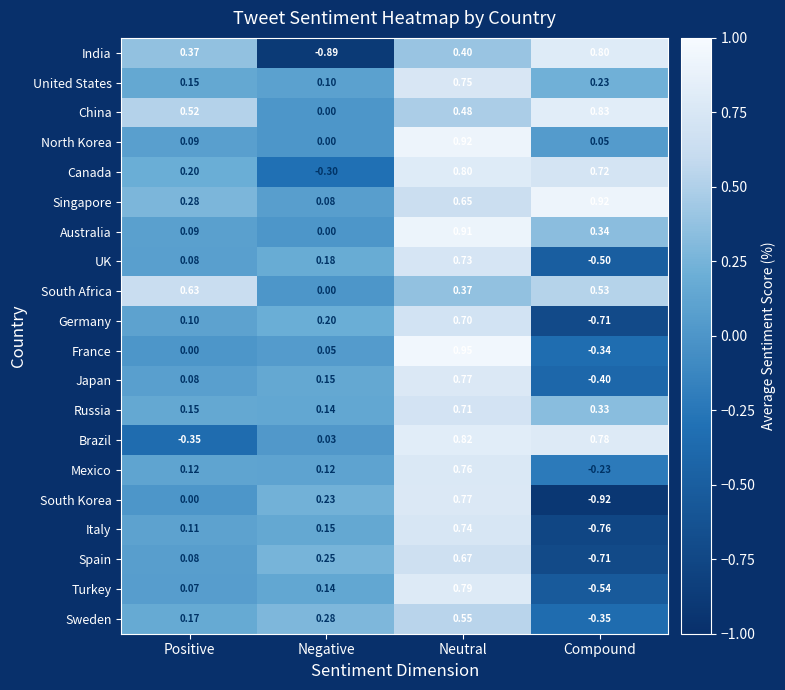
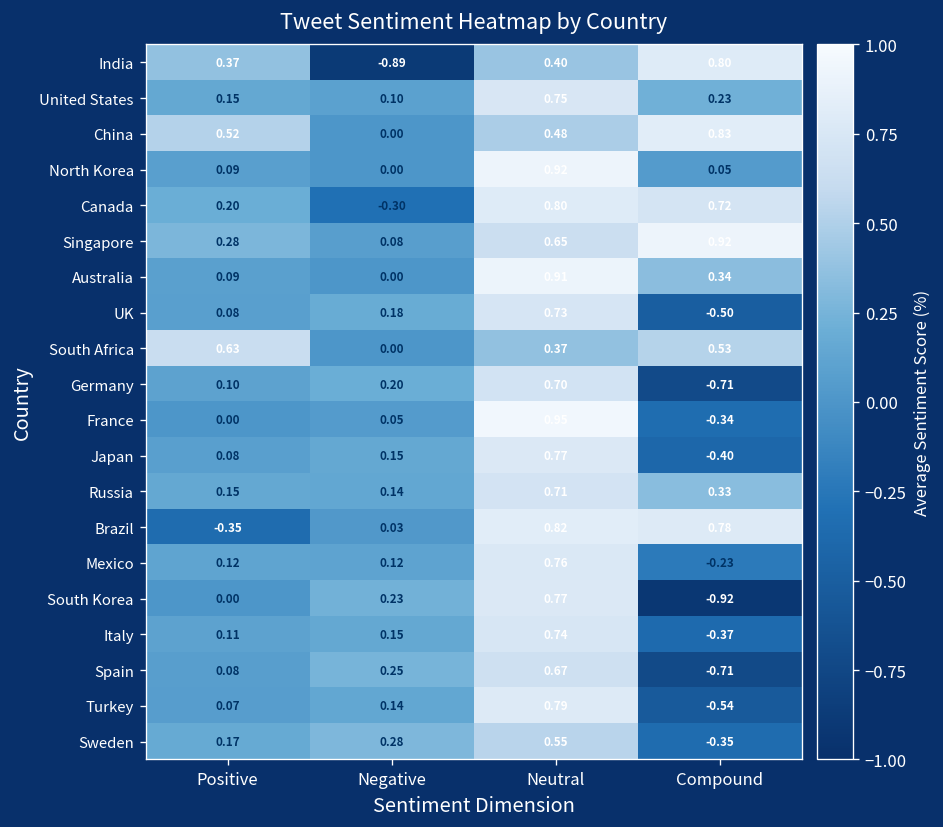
  {
    "India": {
      "Positive": 0.37,
      "Negative": -0.89,
      "Neutral": 0.40
    },
    "United States": {
      "Positive": 0.15,
      "Negative": 0.10,
      "Compound": 0.23
    },
    "China": {
      "Positive": 0.52,
      "Negative": 0.00,
      "Neutral": 0.48
    },
    "North Korea": {
      "Positive": 0.09,
      "Negative": 0.00,
      "Compound": 0.05
    },
    "Canada": {
      "Positive": 0.20,
      "Negative": -0.30
    },
    "Singapore": {
      "Positive": 0.28,
      "Negative": 0.08,
      "Neutral": 0.65
    },
    "Australia": {
      "Positive": 0.09,
      "Negative": 0.00,
      "Compound": 0.34
    },
    "UK": {
      "Positive": 0.08,
      "Negative": 0.18,
      "Compound": -0.50
    },
    "South Africa": {
      "Positive": 0.63,
      "Negative": 0.00,
      "Neutral": 0.37,
      "Compound": 0.53
    },
    "Germany": {
      "Positive": 0.10,
      "Negative": 0.20,
      "Compound": -0.71
    },
    "France": {
      "Positive": 0.00,
      "Negative": 0.05,
      "Compound": -0.34
    },
    "Japan": {
      "Positive": 0.08,
      "Negative": 0.15,
      "Compound": -0.40
    },
    "Russia": {
      "Positive": 0.15,
      "Negative": 0.14,
      "Compound": 0.33
    },
    "Brazil": {
      "Positive": -0.35,
      "Negative": 0.03
    },
    "Mexico": {
      "Positive": 0.12,
      "Negative": 0.12,
      "Compound": -0.23
    },
    "South Korea": {
      "Positive": 0.00,
      "Negative": 0.23,
      "Compound": -0.92
    },
    "Italy": {
      "Positive": 0.11,
      "Negative": 0.15,
-     "Compound": -0.76
+     "Compound": -0.37
    },
    "Spain": {
      "Positive": 0.08,
      "Negative": 0.25,
      "Neutral": 0.67,
      "Compound": -0.71
    },
    "Turkey": {
      "Positive": 0.07,
      "Negative": 0.14,
      "Compound": -0.54
    },
    "Sweden": {
      "Positive": 0.17,
      "Negative": 0.28,
      "Neutral": 0.55,
      "Compound": -0.35
    }
  }
